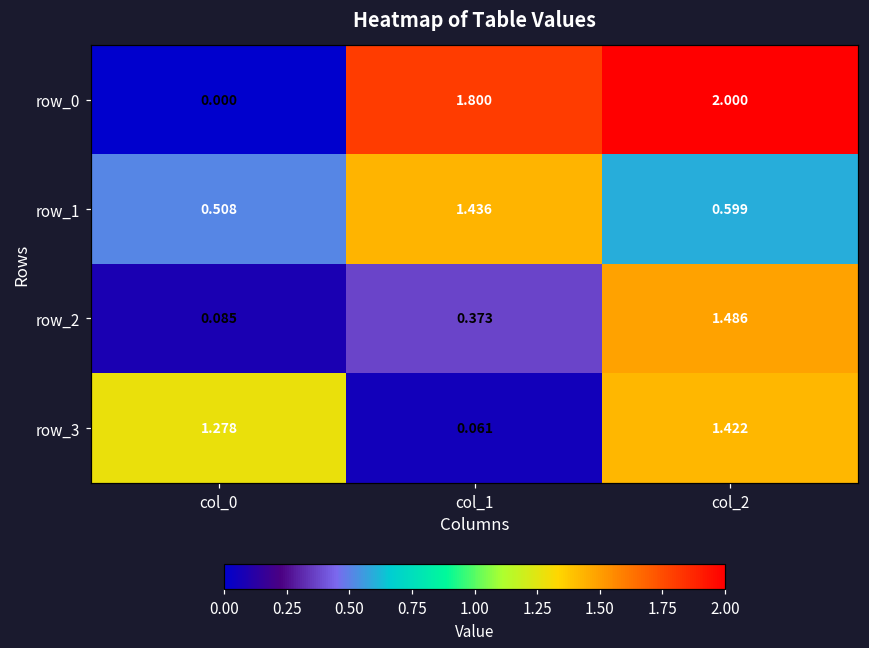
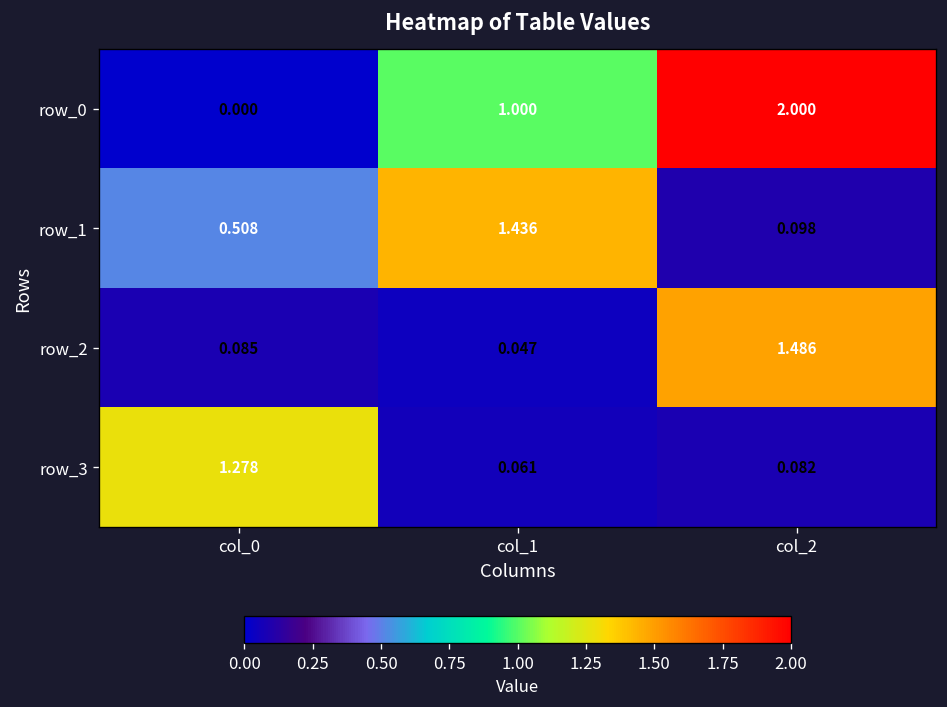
  {
    "row_0": {
      "col_0": 0.000,
-     "col_1": 1.800,
+     "col_1": 1.000,
      "col_2": 2.000
    },
    "row_1": {
      "col_0": 0.508,
      "col_1": 1.436,
-     "col_2": 0.599
+     "col_2": 0.098
    },
    "row_2": {
      "col_0": 0.085,
-     "col_1": 0.373,
+     "col_1": 0.047,
      "col_2": 1.486
    },
    "row_3": {
      "col_0": 1.278,
      "col_1": 0.061,
-     "col_2": 1.422
+     "col_2": 0.082
    }
  }
